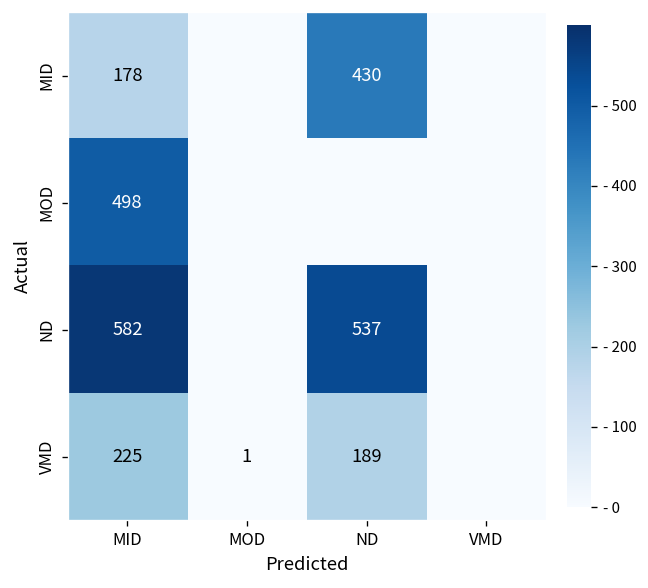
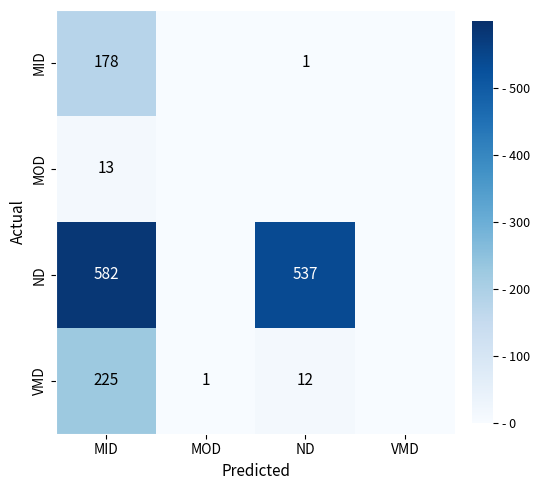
  {
    "MID": {
      "MID": 178,
-     "ND": 430
+     "ND": 1
    },
    "MOD": {
-     "MID": 498
+     "MID": 13
    },
    "ND": {
      "MID": 582,
      "ND": 537
    },
    "VMD": {
      "MID": 225,
      "MOD": 1,
-     "ND": 189
+     "ND": 12
    }
  }
